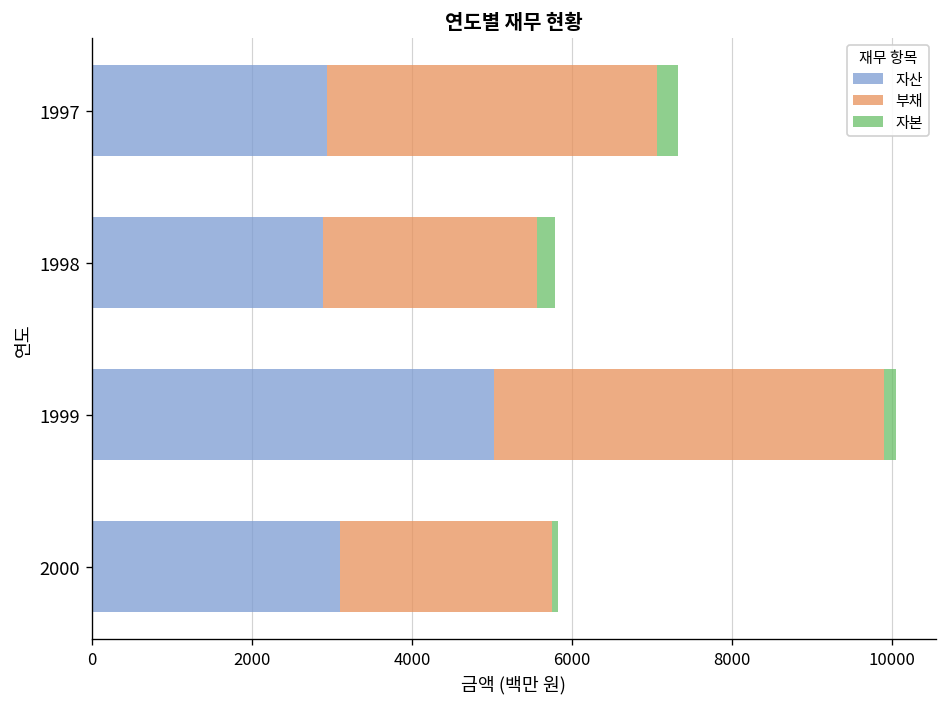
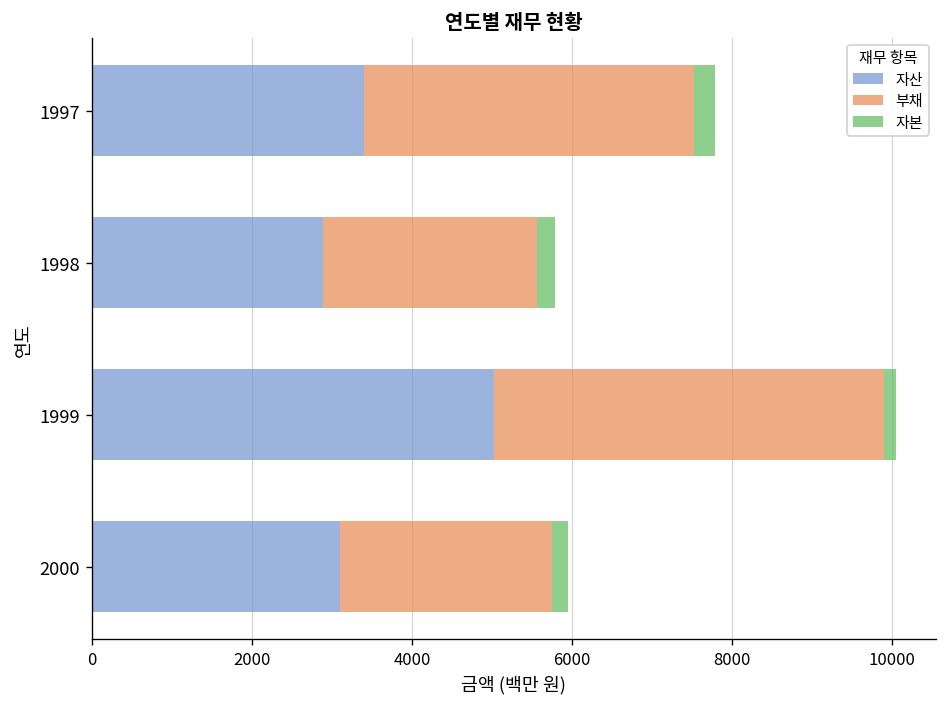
  {
    "자산": {
-     "1997": 2900,
+     "1997": 3400,
      "1998": 2900,
      "1999": 5000,
      "2000": 3100
    },
    "부채": {
      "1997": 4100,
      "1998": 2700,
      "1999": 4900,
      "2000": 2700
    },
    "자본": {
      "1997": 300,
      "1998": 200,
      "1999": 200,
-     "2000": 100
+     "2000": 200
    }
  }
